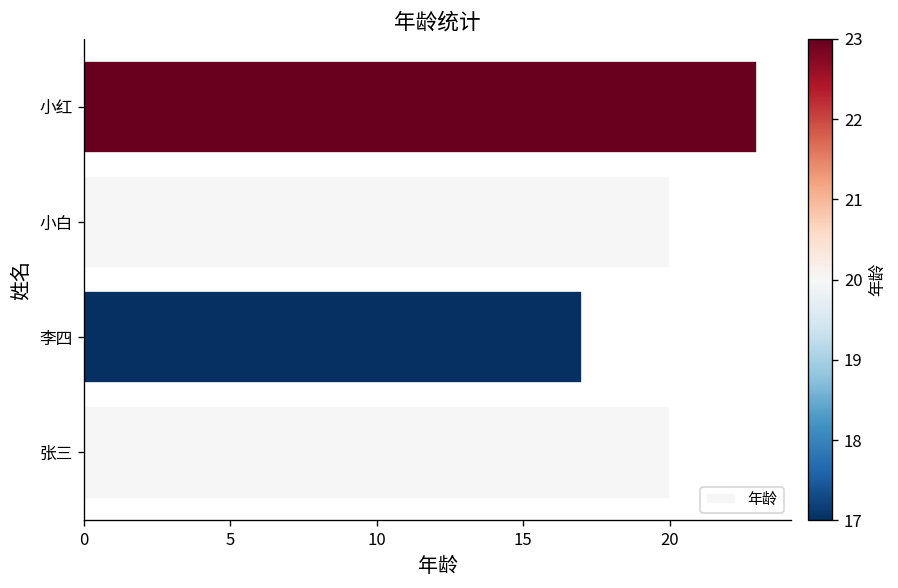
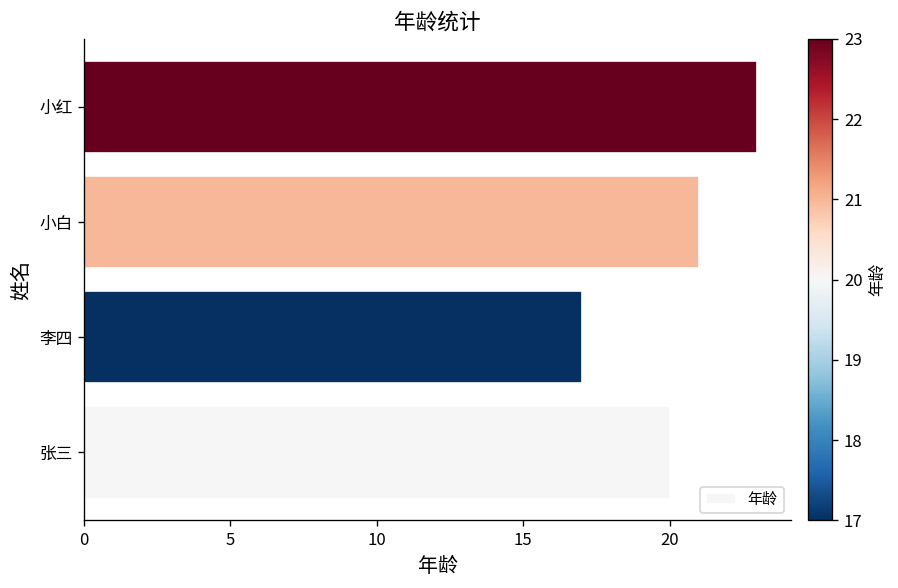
  {
    "小红": 23,
-   "小白": 20,
+   "小白": 21,
    "李四": 17,
    "张三": 20
  }
